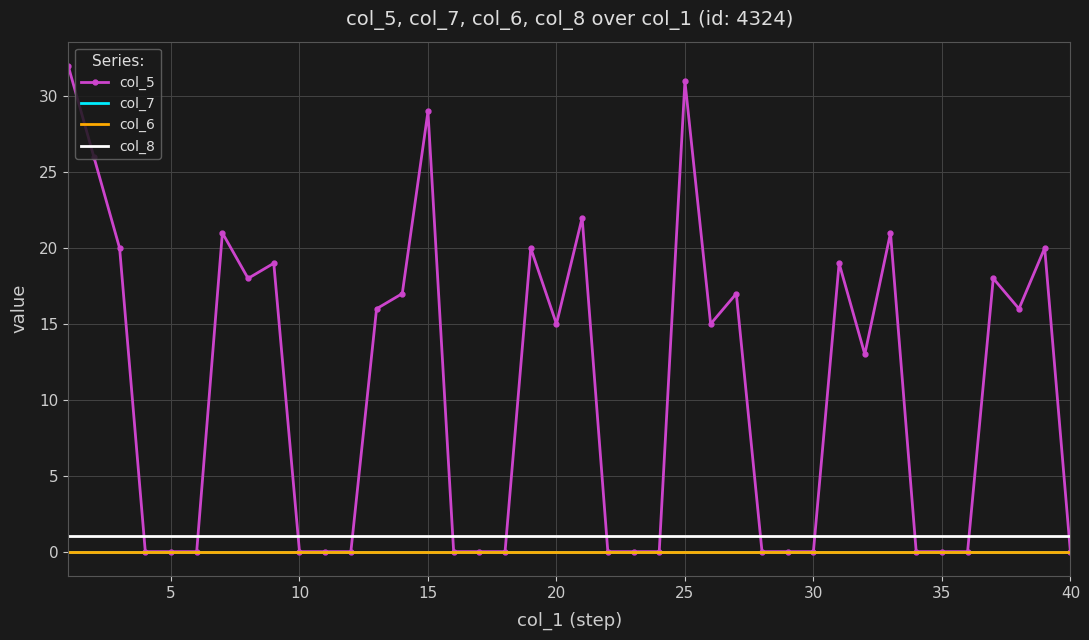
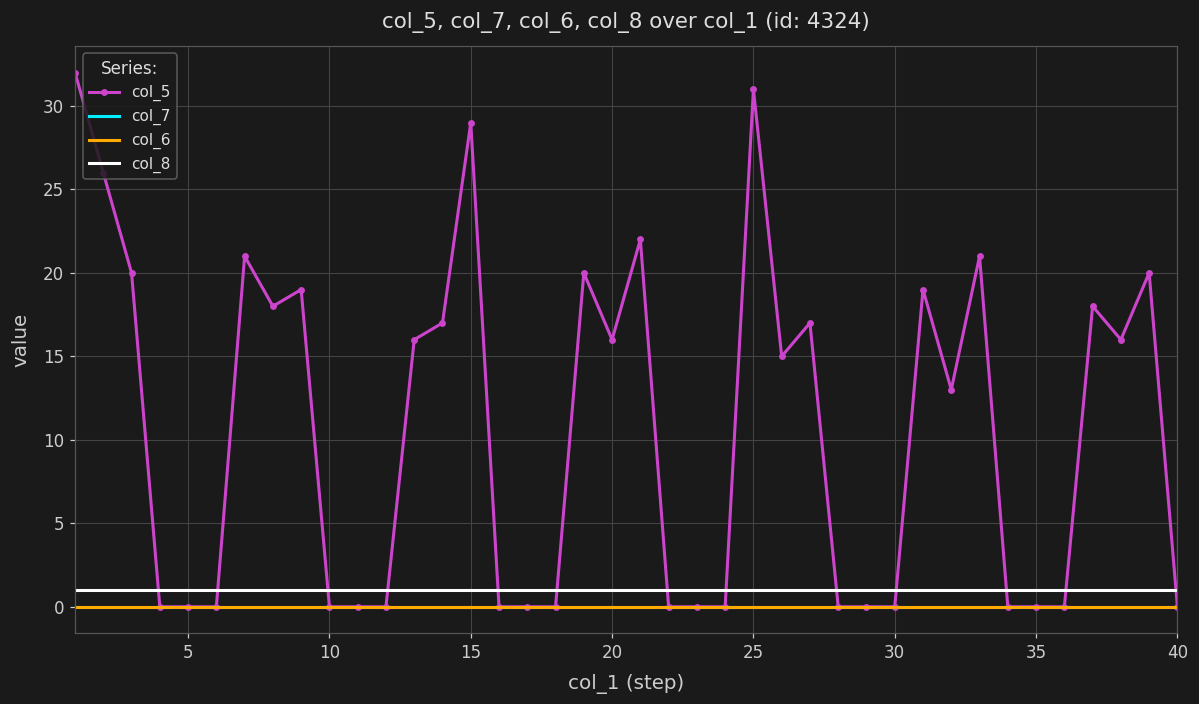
  {
    "col_5": {
      "15": 29,
-     "20": 15,
+     "20": 16,
      "25": 31
    },
    "col_6": {
      "15": 0,
      "20": 0,
      "25": 0
    },
    "col_8": {
      "5": 1,
      "10": 1,
      "15": 1,
      "20": 1,
      "25": 1,
      "30": 1,
      "35": 1,
      "40": 1
    }
  }
